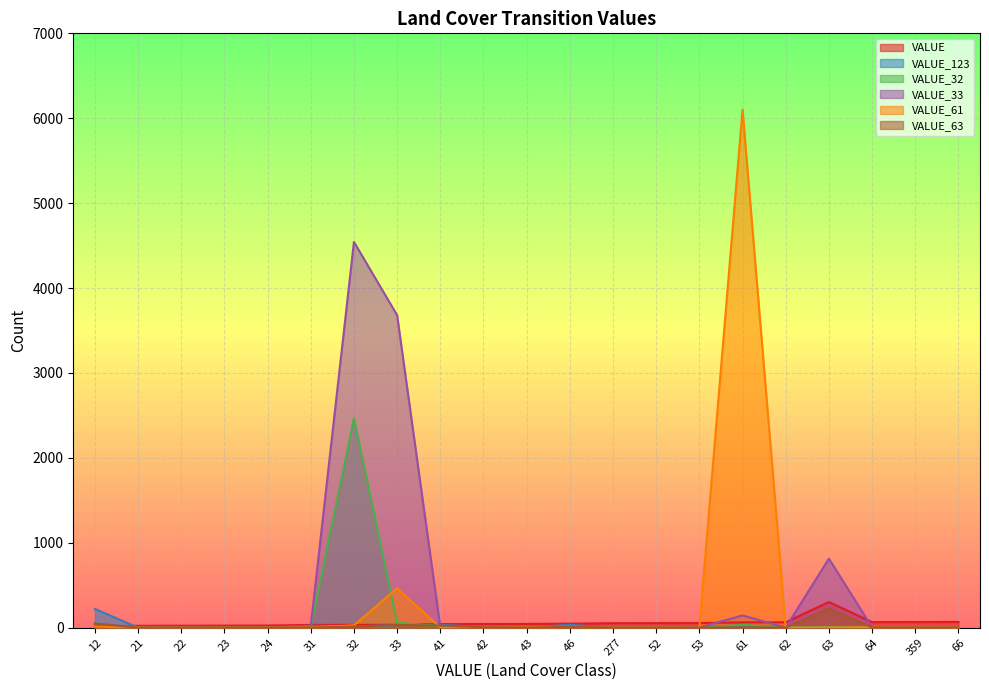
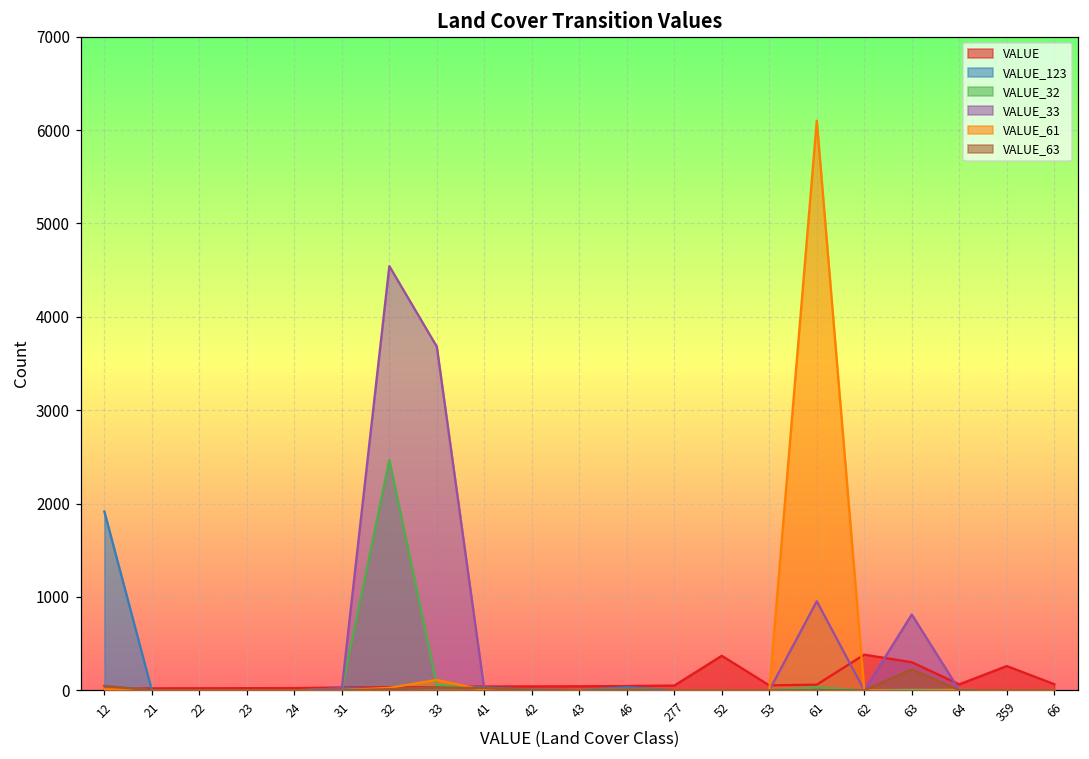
  {
    "VALUE": {
      "42": 0,
      "43": 0,
      "277": 100,
-     "52": 100,
+     "52": 400,
      "53": 100,
-     "62": 100,
+     "62": 400,
      "63": 300,
      "64": 100,
-     "359": 100,
+     "359": 300,
      "66": 100
    },
    "VALUE_123": {
-     "12": 200
+     "12": 1900
    },
    "VALUE_32": {
      "32": 2500
    },
    "VALUE_33": {
      "32": 4500,
      "33": 3700,
-     "61": 100,
+     "61": 1000,
      "63": 800
    },
    "VALUE_61": {
-     "33": 500,
+     "33": 100,
      "61": 6100
    },
    "VALUE_63": {
      "63": 200
    }
  }
